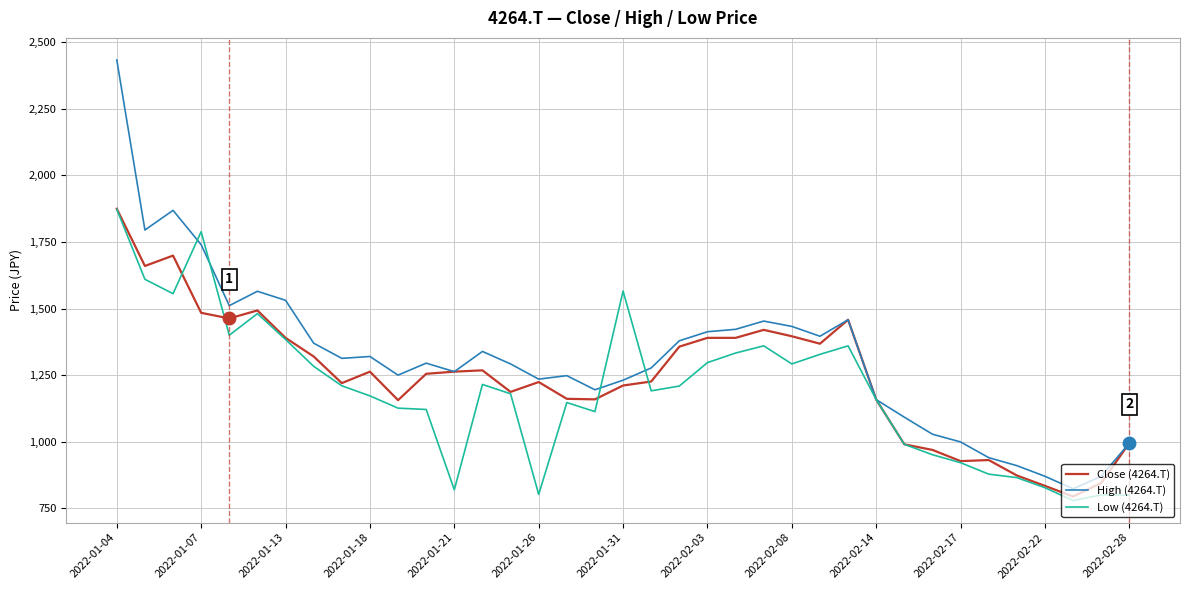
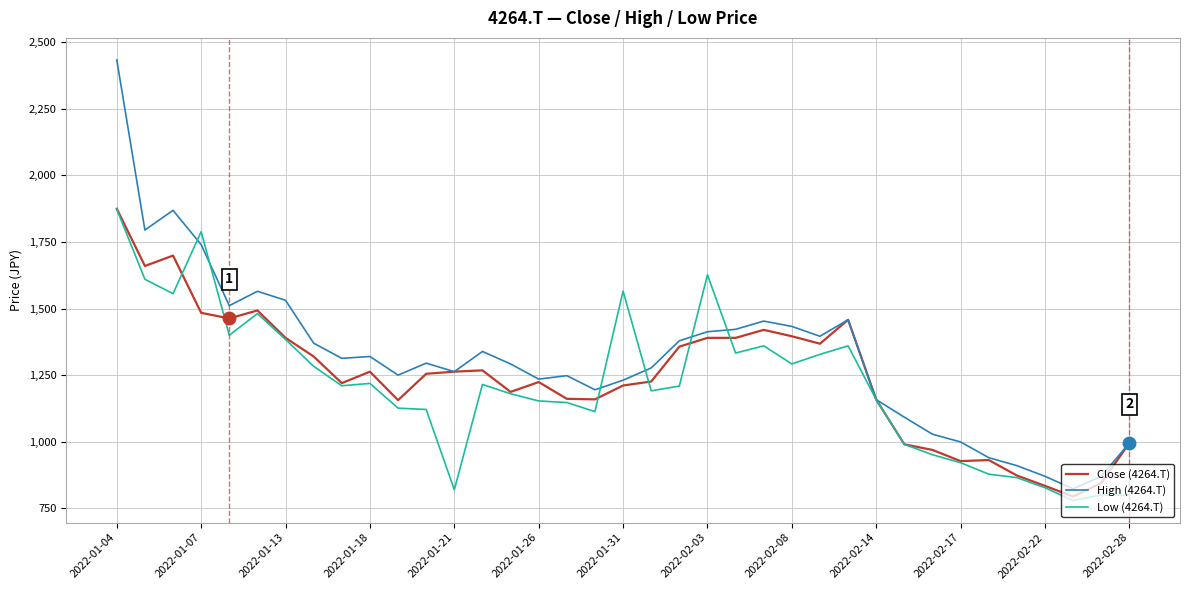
  {
    "Low (4264.T)": {
      "2022-01-07": "1,790",
-     "2022-01-18": "1,170",
+     "2022-01-18": "1,220",
      "2022-01-21": "820",
-     "2022-01-26": "800",
+     "2022-01-26": "1,150",
      "2022-01-31": "1,570",
-     "2022-02-03": "1,300",
+     "2022-02-03": "1,630",
      "2022-02-08": "1,290"
    }
  }
